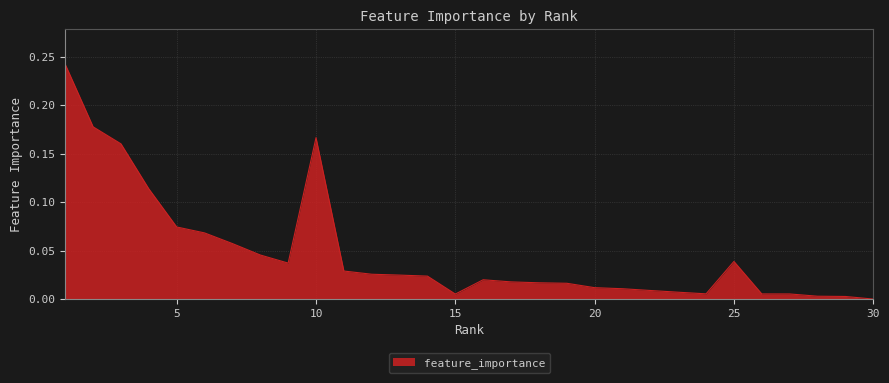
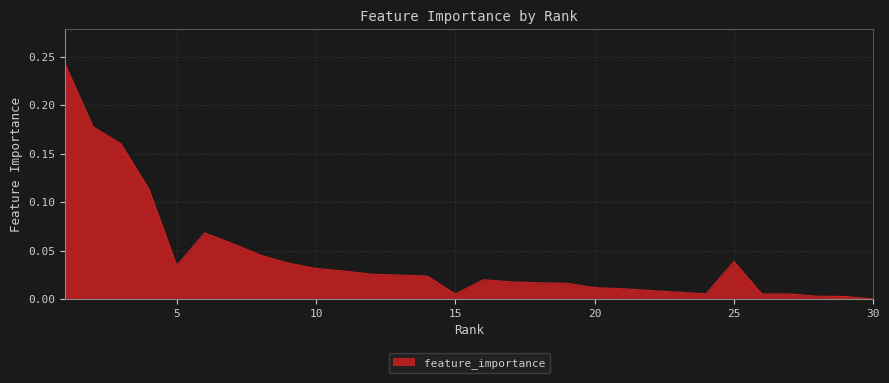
  {
-   "5": 0.07,
-   "10": 0.17,
+   "5": 0.03,
+   "10": 0.03,
    "15": 0.01,
    "20": 0.01,
    "25": 0.04,
    "30": 0.00
  }
